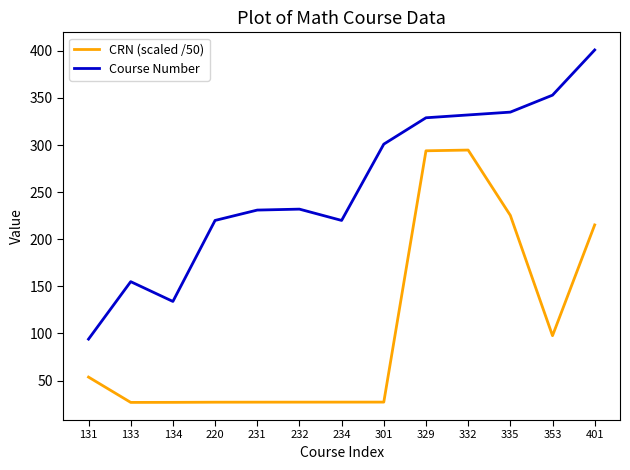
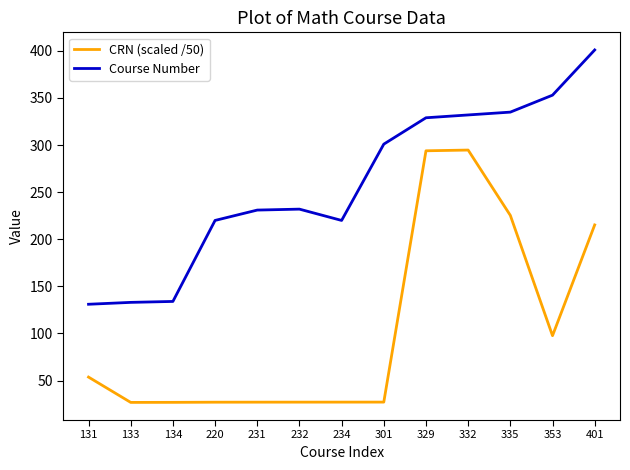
  {
    "CRN (scaled /50)": {
      "131": 50,
      "133": 30,
      "134": 30,
      "220": 30,
      "231": 30,
      "232": 30,
      "234": 30,
      "301": 30,
      "329": 290,
      "332": 290,
      "335": 230,
      "353": 100,
      "401": 220
    },
    "Course Number": {
-     "131": 90,
-     "133": 160,
+     "131": 130,
+     "133": 130,
      "134": 130,
      "220": 220,
      "231": 230,
      "232": 230,
      "234": 220,
      "301": 300,
      "329": 330,
      "332": 330,
      "335": 340,
      "353": 350,
      "401": 400
    }
  }
